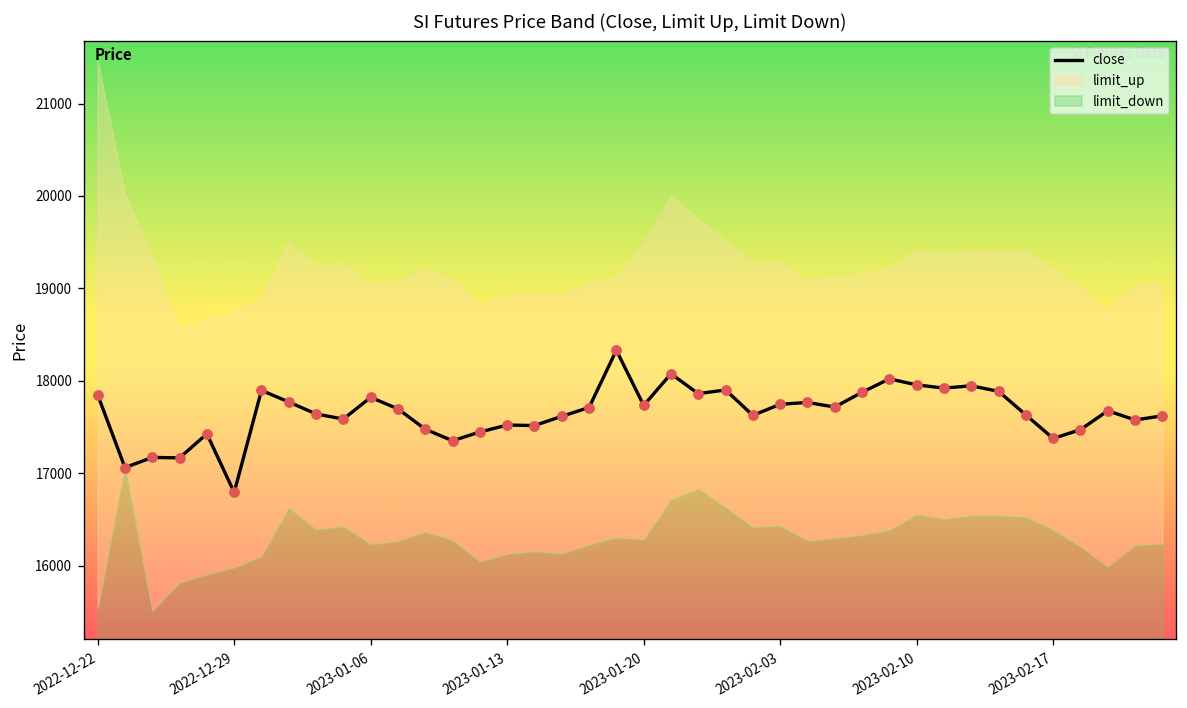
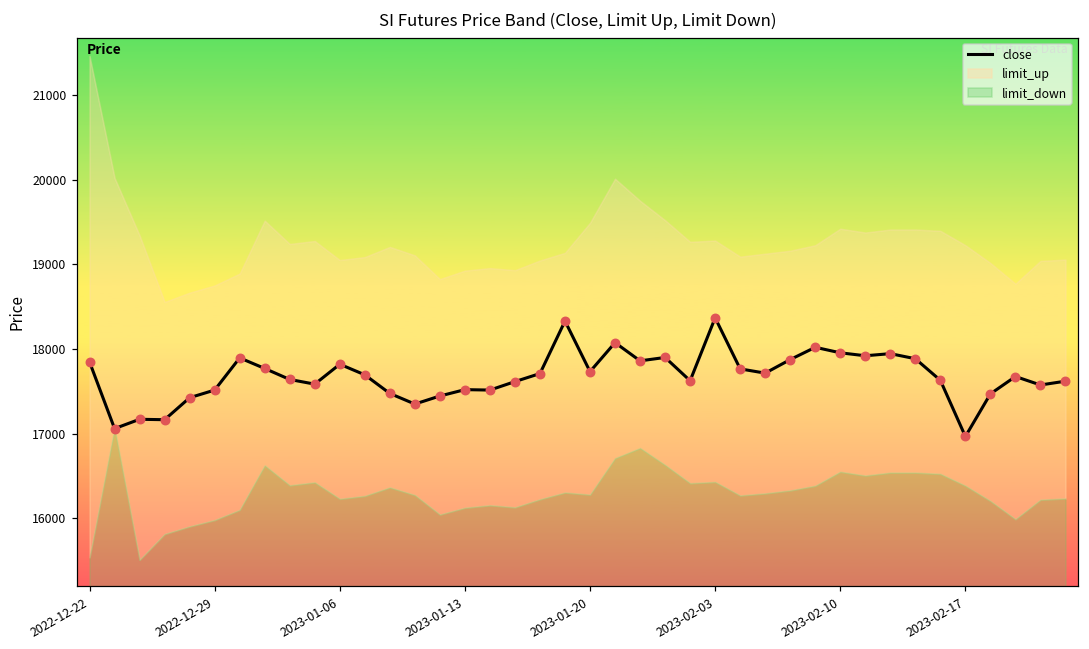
  {
    "close": {
      "2022-12-22": 17800,
-     "2022-12-29": 16800,
+     "2022-12-29": 17500,
      "2023-01-06": 17800,
      "2023-01-13": 17500,
      "2023-01-20": 17700,
-     "2023-02-03": 17700,
+     "2023-02-03": 18400,
      "2023-02-10": 18000,
-     "2023-02-17": 17400
+     "2023-02-17": 17000
    }
  }
